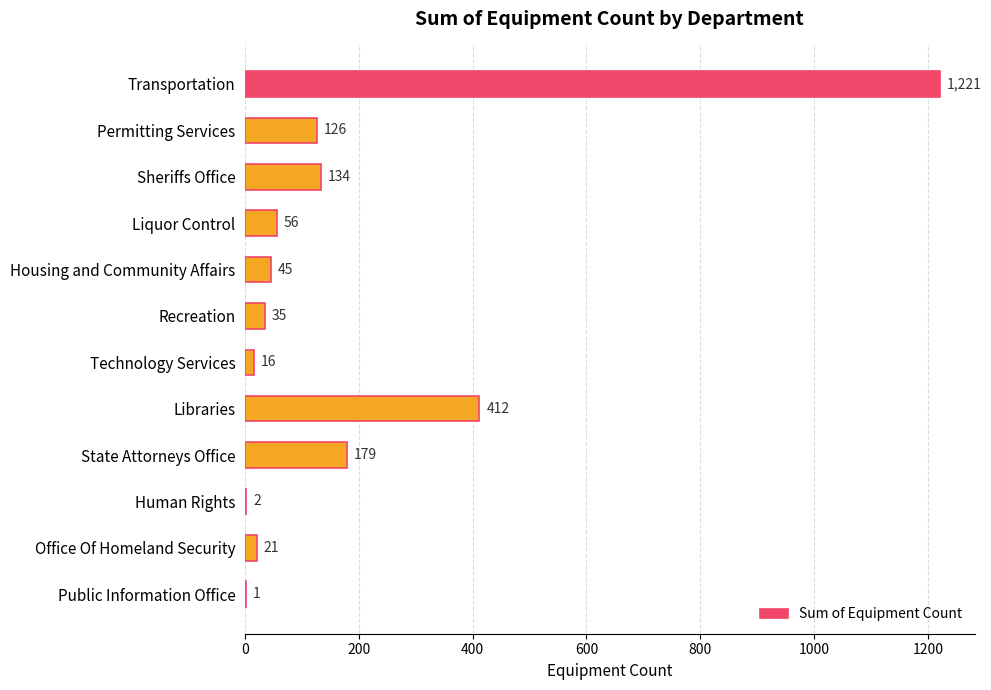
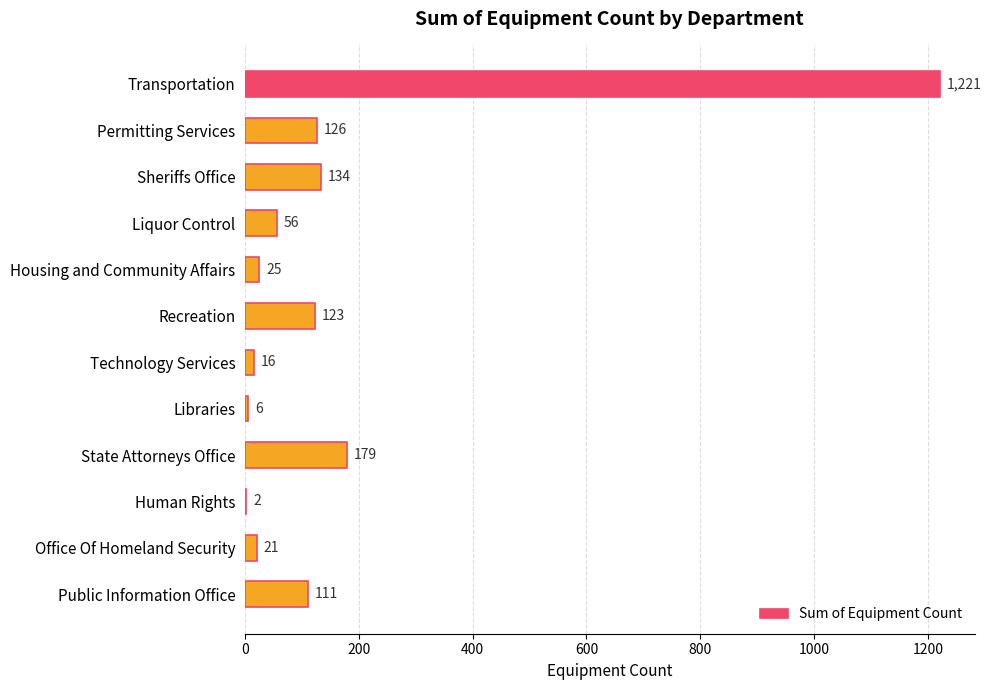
  {
    "Transportation": "1,221",
    "Permitting Services": "126",
    "Sheriffs Office": "134",
    "Liquor Control": "56",
-   "Housing and Community Affairs": "45",
-   "Recreation": "35",
+   "Housing and Community Affairs": "25",
+   "Recreation": "123",
    "Technology Services": "16",
-   "Libraries": "412",
+   "Libraries": "6",
    "State Attorneys Office": "179",
    "Human Rights": "2",
    "Office Of Homeland Security": "21",
-   "Public Information Office": "1"
+   "Public Information Office": "111"
  }
